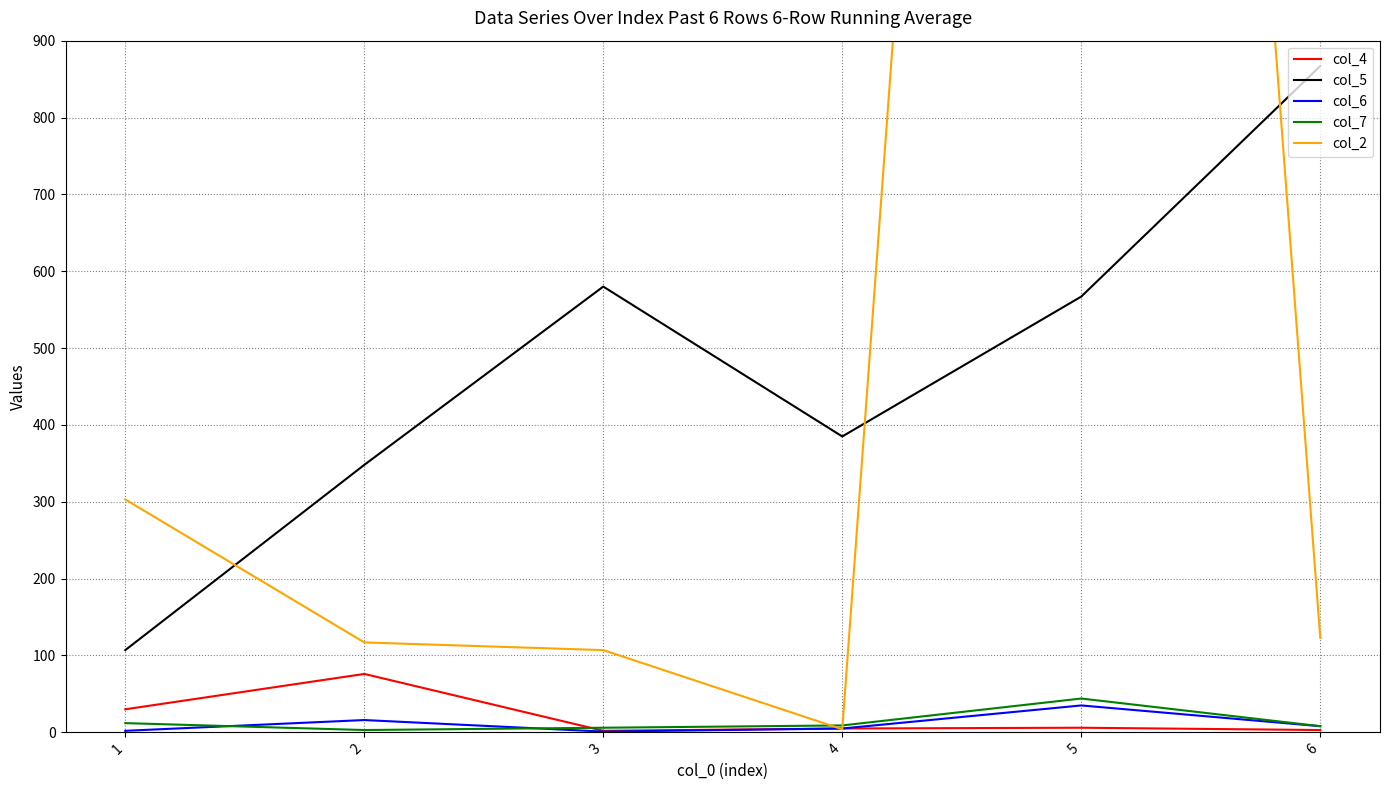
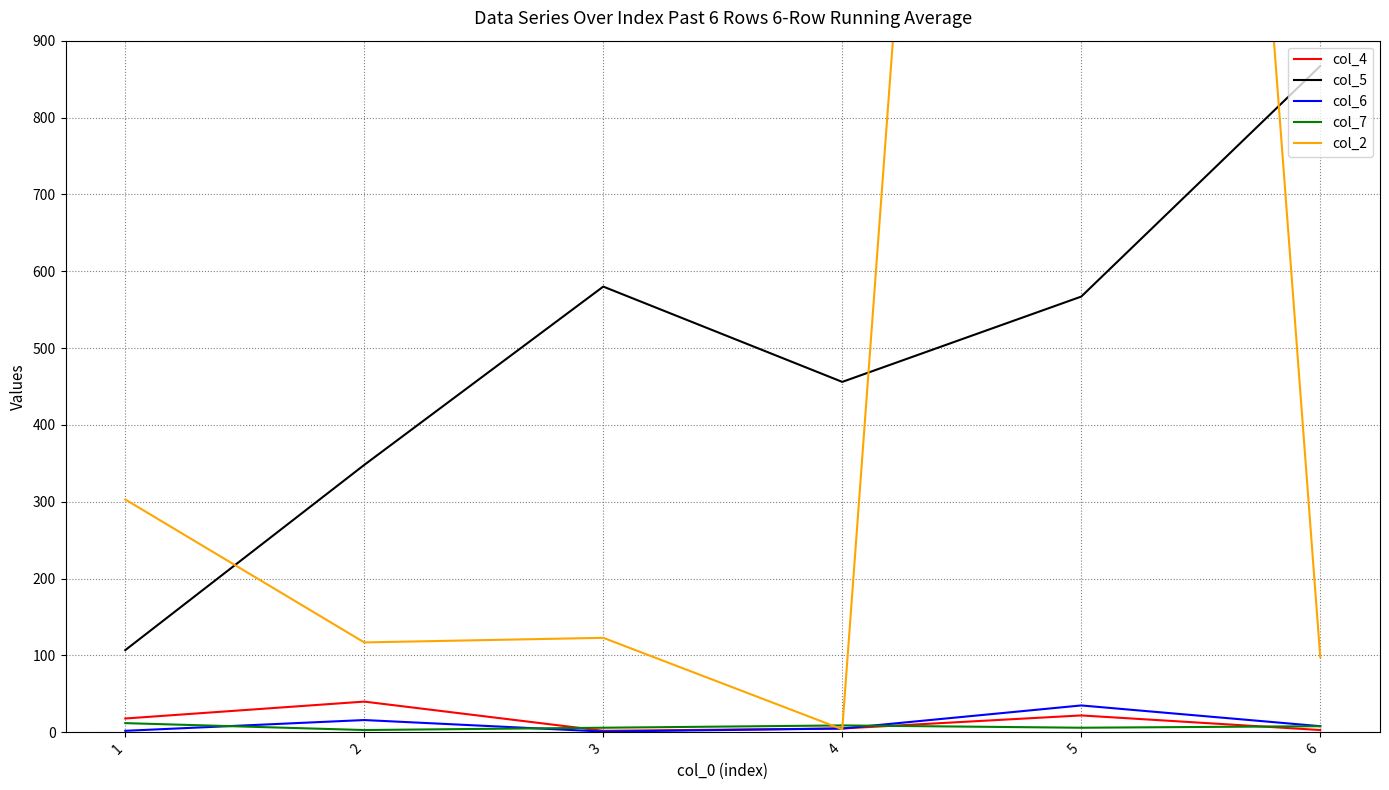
  {
    "col_4": {
-     "1": 30,
-     "2": 80,
-     "5": 10,
+     "1": 20,
+     "2": 40,
+     "5": 20,
      "6": 0
    },
    "col_5": {
      "1": 110,
      "2": 350,
      "3": 580,
-     "4": 390,
+     "4": 460,
      "5": 570
    },
    "col_6": {
      "1": 0,
      "2": 20,
      "5": 40
    },
    "col_7": {
      "1": 10,
      "2": 0,
      "3": 10,
      "4": 10,
-     "5": 40
+     "5": 10
    },
    "col_2": {
      "1": 300,
      "2": 120,
-     "3": 110,
-     "6": 120
+     "3": 120,
+     "6": 100
    }
  }
